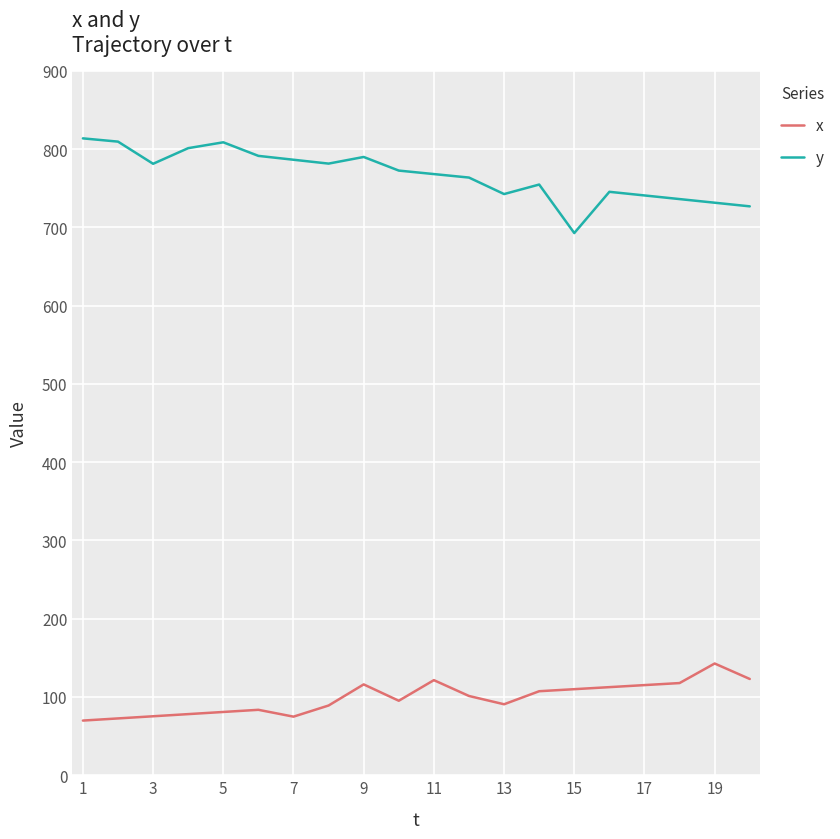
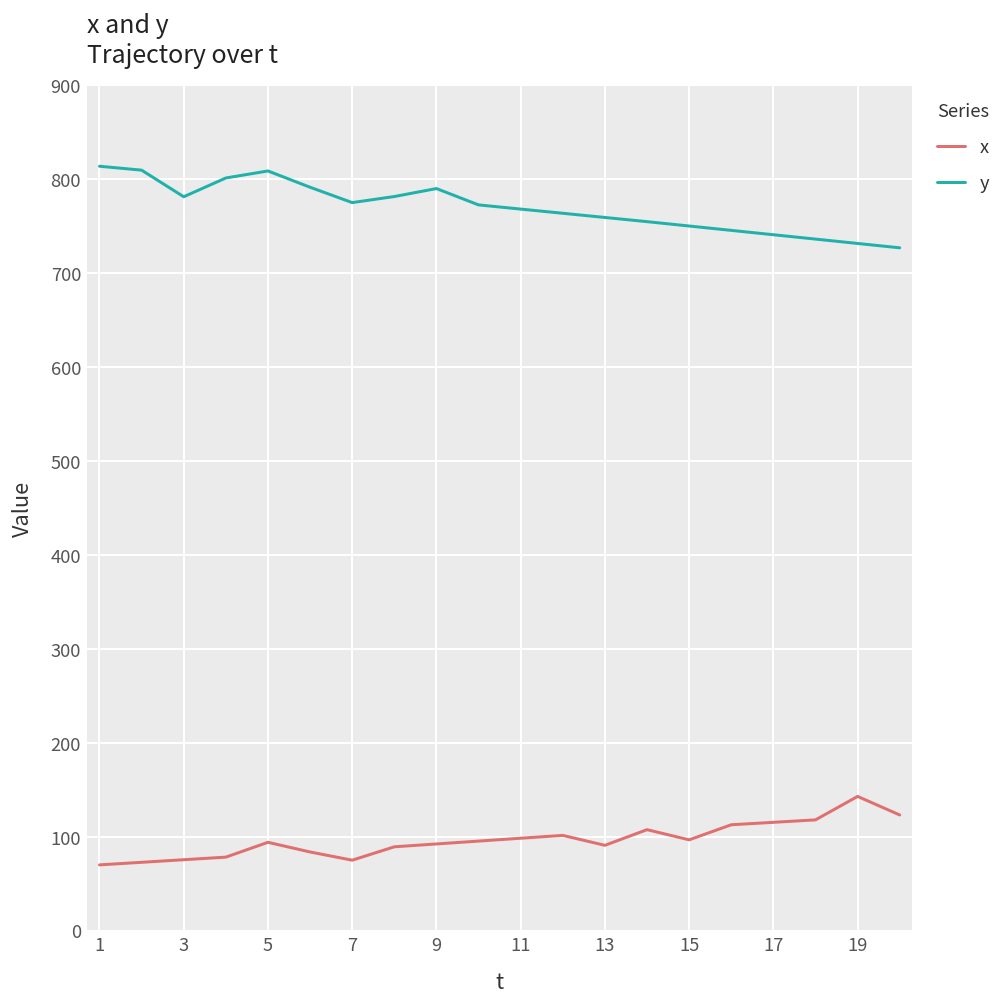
  {
    "x": {
      "1": 70,
      "3": 80,
-     "5": 80,
+     "5": 90,
      "7": 70,
-     "9": 120,
-     "11": 120,
+     "9": 90,
+     "11": 100,
      "13": 90,
-     "15": 110,
+     "15": 100,
      "17": 120,
      "19": 140
    },
    "y": {
      "1": 810,
      "3": 780,
      "5": 810,
-     "7": 790,
+     "7": 780,
      "9": 790,
      "11": 770,
-     "13": 740,
-     "15": 690,
+     "13": 760,
+     "15": 750,
      "17": 740,
      "19": 730
    }
  }
